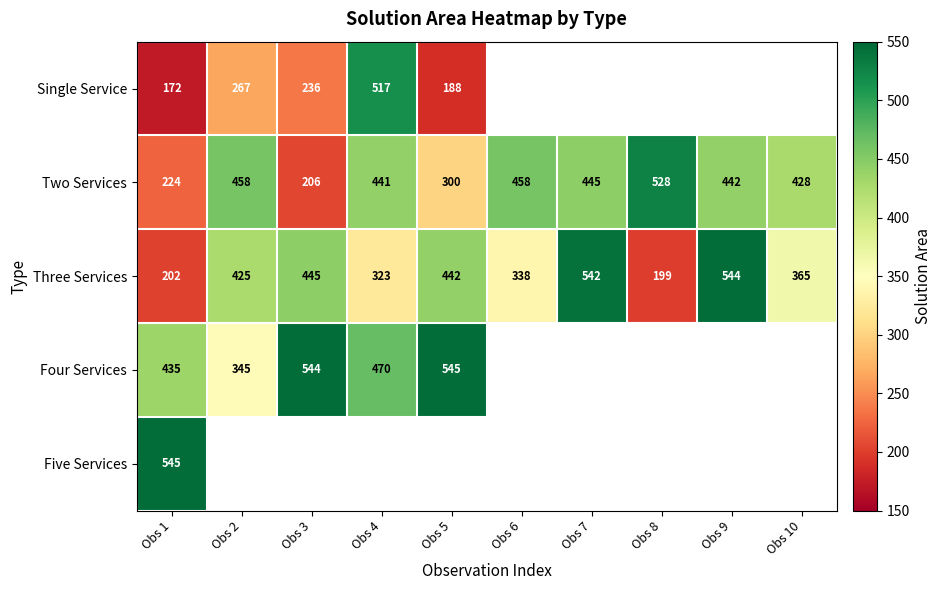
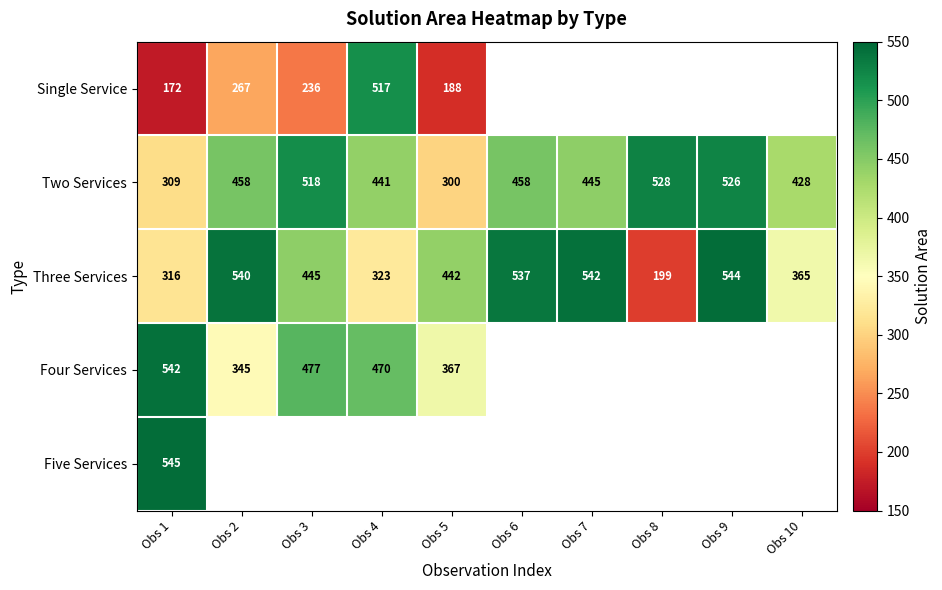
  {
    "Single Service": {
      "Obs 1": 172,
      "Obs 2": 267,
      "Obs 3": 236,
      "Obs 4": 517,
      "Obs 5": 188
    },
    "Two Services": {
-     "Obs 1": 224,
+     "Obs 1": 309,
      "Obs 2": 458,
-     "Obs 3": 206,
+     "Obs 3": 518,
      "Obs 4": 441,
      "Obs 5": 300,
      "Obs 6": 458,
      "Obs 7": 445,
      "Obs 8": 528,
-     "Obs 9": 442,
+     "Obs 9": 526,
      "Obs 10": 428
    },
    "Three Services": {
-     "Obs 1": 202,
-     "Obs 2": 425,
+     "Obs 1": 316,
+     "Obs 2": 540,
      "Obs 3": 445,
      "Obs 4": 323,
      "Obs 5": 442,
-     "Obs 6": 338,
+     "Obs 6": 537,
      "Obs 7": 542,
      "Obs 8": 199,
      "Obs 9": 544,
      "Obs 10": 365
    },
    "Four Services": {
-     "Obs 1": 435,
+     "Obs 1": 542,
      "Obs 2": 345,
-     "Obs 3": 544,
+     "Obs 3": 477,
      "Obs 4": 470,
-     "Obs 5": 545
+     "Obs 5": 367
    },
    "Five Services": {
      "Obs 1": 545
    }
  }
